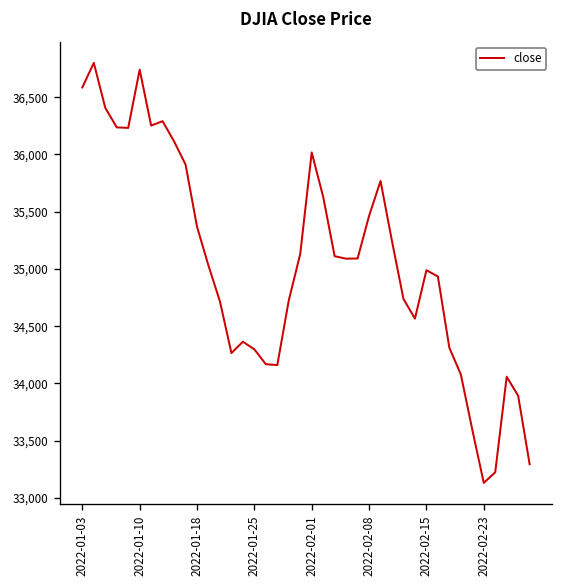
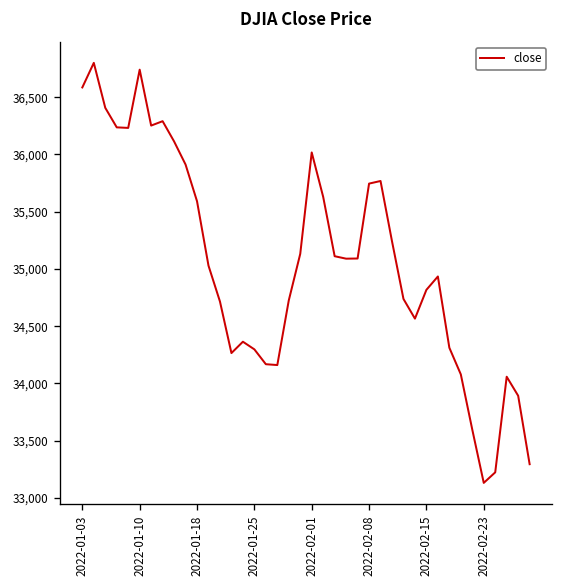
  {
    "2022-01-03": "36,600",
    "2022-01-10": "36,700",
-   "2022-01-18": "35,400",
+   "2022-01-18": "35,600",
    "2022-01-25": "34,300",
    "2022-02-01": "36,000",
-   "2022-02-08": "35,500",
-   "2022-02-15": "35,000",
+   "2022-02-08": "35,700",
+   "2022-02-15": "34,800",
    "2022-02-23": "33,100"
  }
